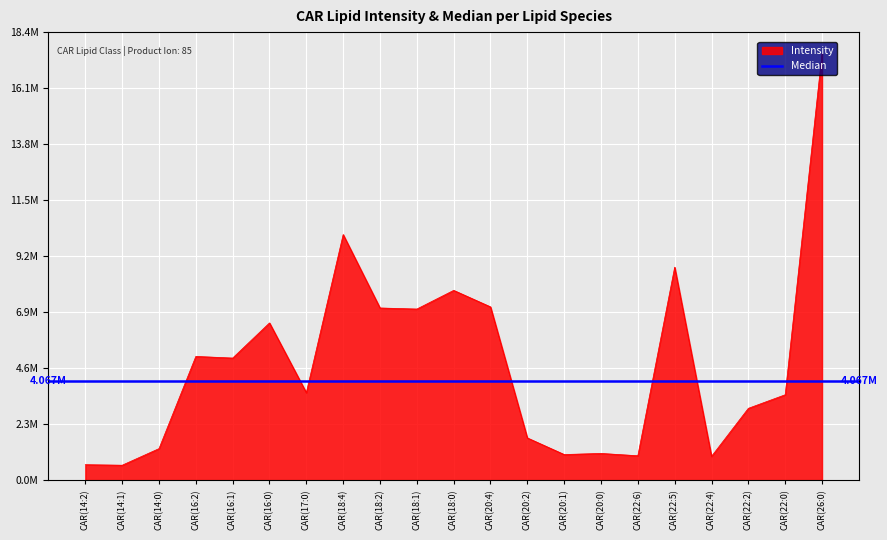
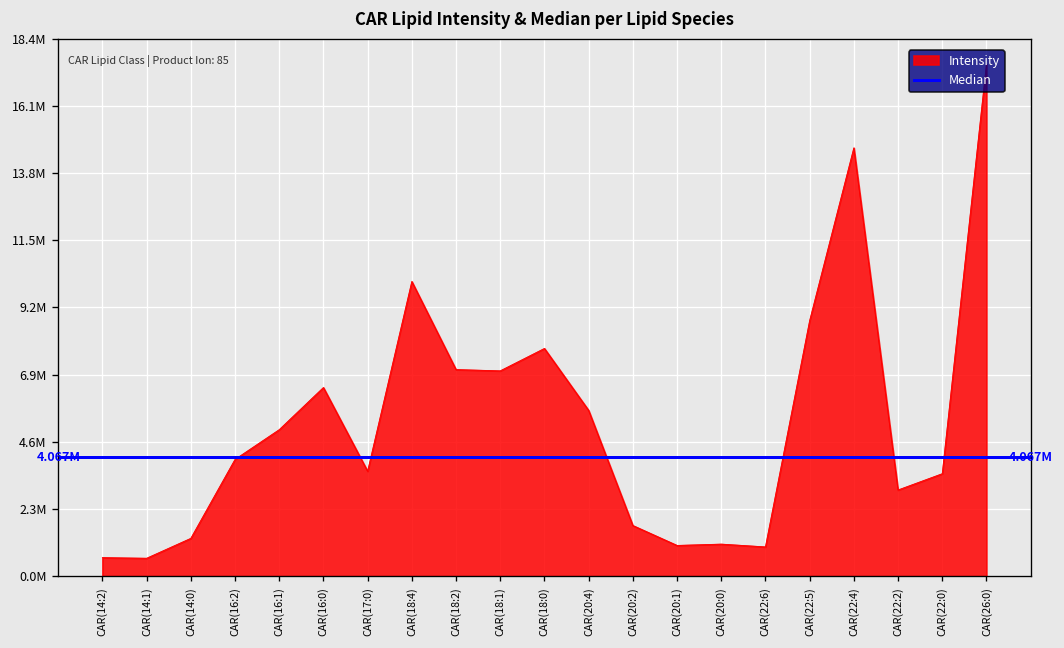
  {
    "CAR(14:2)": 600000,
    "CAR(14:1)": 600000,
    "CAR(14:0)": 1300000,
-   "CAR(16:2)": 5100000,
+   "CAR(16:2)": 4000000,
    "CAR(16:1)": 5000000,
    "CAR(16:0)": 6500000,
    "CAR(17:0)": 3600000,
    "CAR(18:4)": 10100000,
    "CAR(18:2)": 7100000,
    "CAR(18:1)": 7000000,
    "CAR(18:0)": 7800000,
-   "CAR(20:4)": 7100000,
+   "CAR(20:4)": 5700000,
    "CAR(20:2)": 1700000,
    "CAR(20:1)": 1100000,
    "CAR(20:0)": 1100000,
    "CAR(22:6)": 1000000,
    "CAR(22:5)": 8800000,
-   "CAR(22:4)": 1000000,
+   "CAR(22:4)": 14700000,
    "CAR(22:2)": 3000000,
    "CAR(22:0)": 3500000
  }
